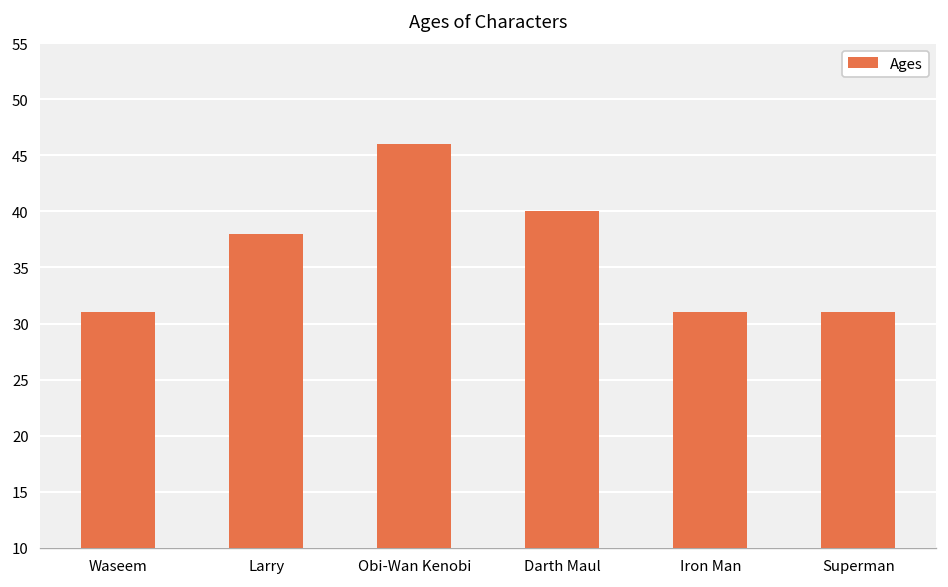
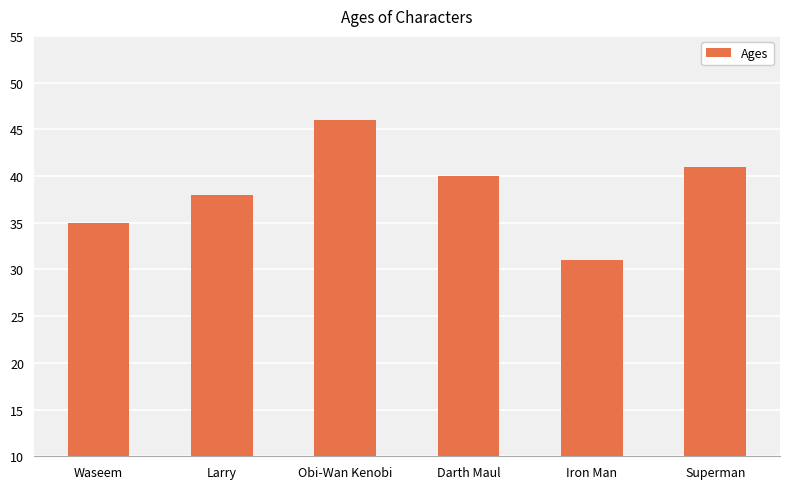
  {
-   "Waseem": 31,
+   "Waseem": 35,
    "Larry": 38,
    "Obi-Wan Kenobi": 46,
    "Darth Maul": 40,
    "Iron Man": 31,
-   "Superman": 31
+   "Superman": 41
  }
